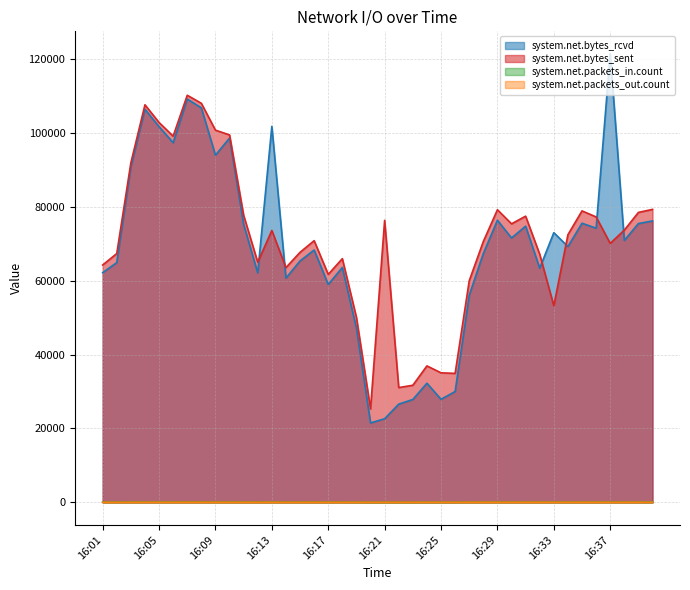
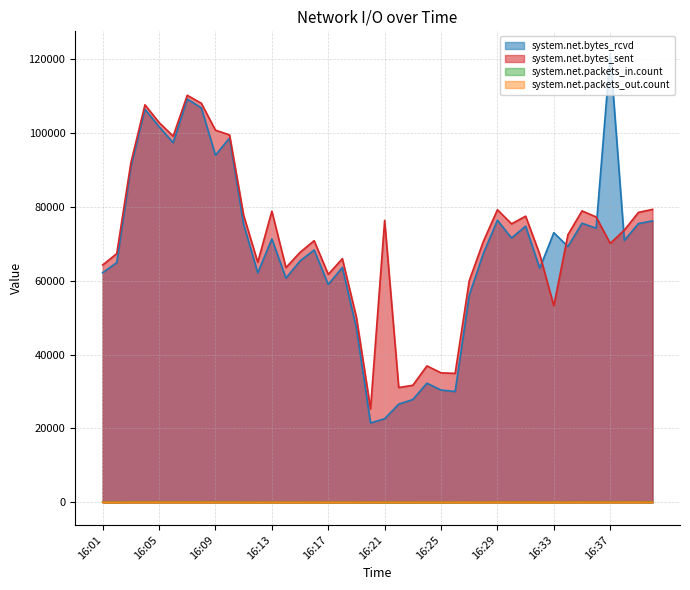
  {
    "system.net.bytes_rcvd": {
      "16:01": 62000,
      "16:05": 102000,
      "16:09": 94000,
-     "16:13": 102000,
+     "16:13": 71000,
      "16:17": 59000,
      "16:21": 23000,
-     "16:25": 28000,
+     "16:25": 30000,
      "16:29": 76000,
      "16:33": 73000
    },
    "system.net.bytes_sent": {
      "16:01": 64000,
      "16:05": 103000,
      "16:09": 101000,
-     "16:13": 74000,
+     "16:13": 79000,
      "16:17": 62000,
      "16:21": 76000,
      "16:25": 35000,
      "16:29": 79000,
      "16:33": 53000,
      "16:37": 70000
    },
    "system.net.packets_out.count": {
      "16:01": 0,
      "16:05": 0,
      "16:09": 0,
      "16:13": 0,
      "16:17": 0,
      "16:21": 0,
      "16:25": 0,
      "16:29": 0,
      "16:33": 0,
      "16:37": 0
    }
  }
